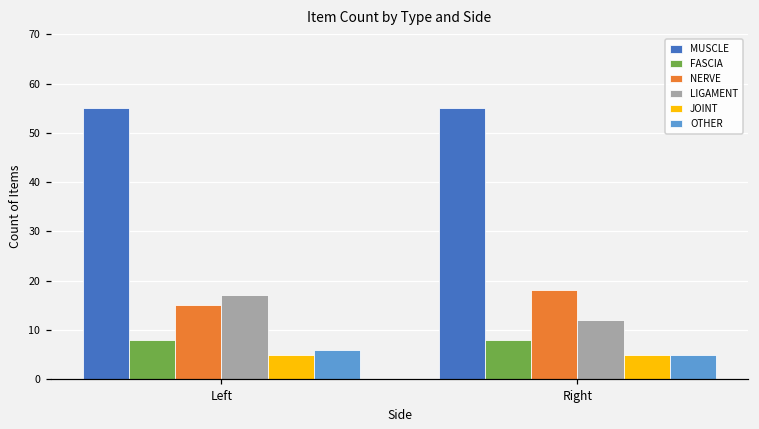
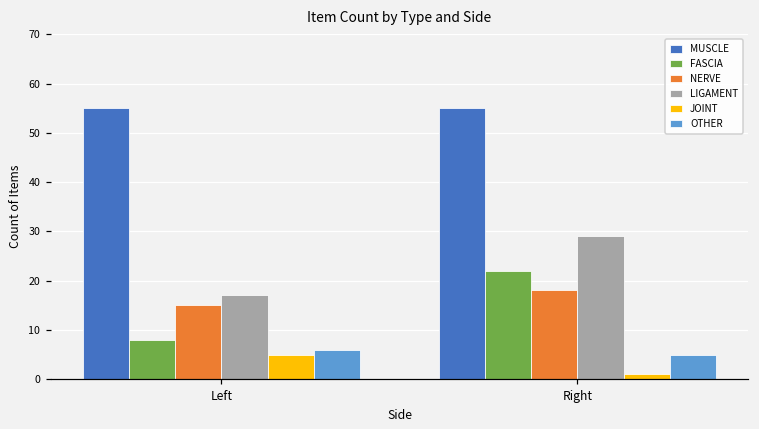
  {
    "FASCIA": {
      "Left": 8,
-     "Right": 8
+     "Right": 22
    },
    "NERVE": {
      "Left": 15,
      "Right": 18
    },
    "LIGAMENT": {
      "Left": 17,
-     "Right": 12
+     "Right": 29
    },
    "JOINT": {
      "Left": 5,
-     "Right": 5
+     "Right": 1
    }
  }
